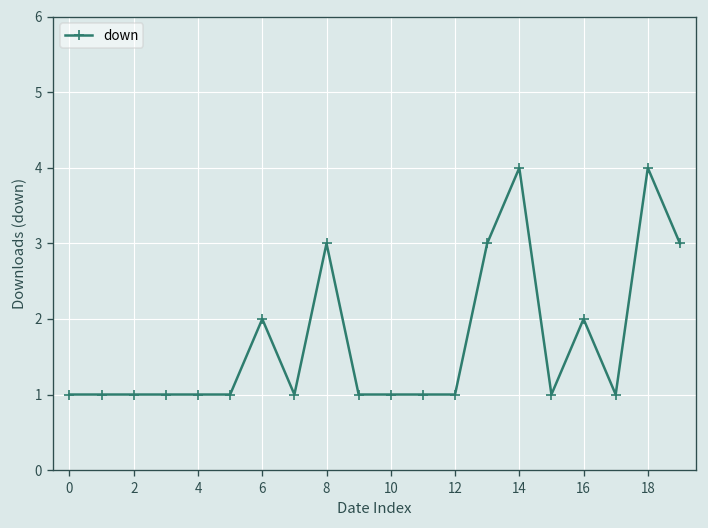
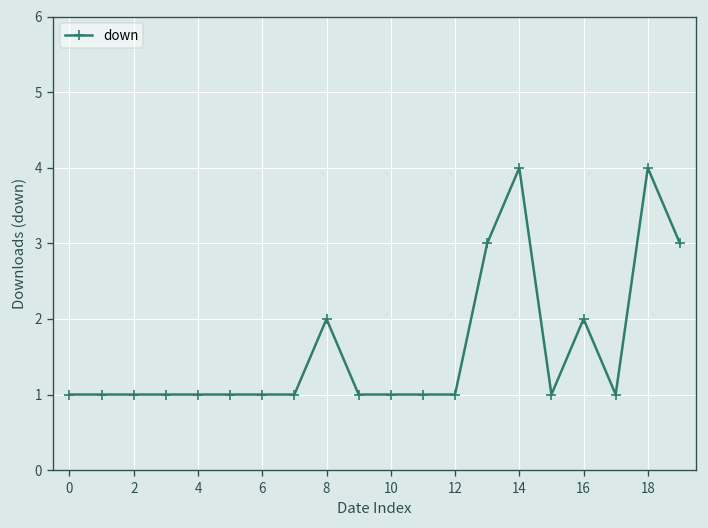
  {
    "0": 1,
    "2": 1,
    "4": 1,
-   "6": 2,
-   "8": 3,
+   "6": 1,
+   "8": 2,
    "10": 1,
    "12": 1,
    "14": 4,
    "16": 2,
    "18": 4
  }
